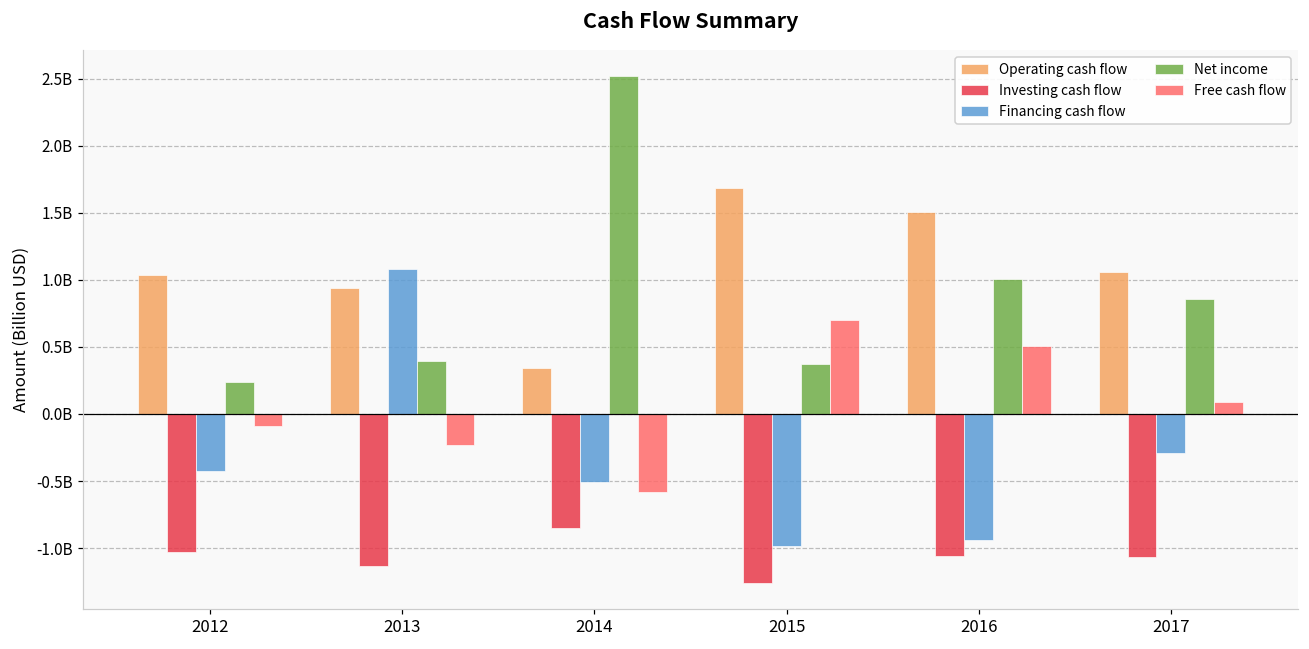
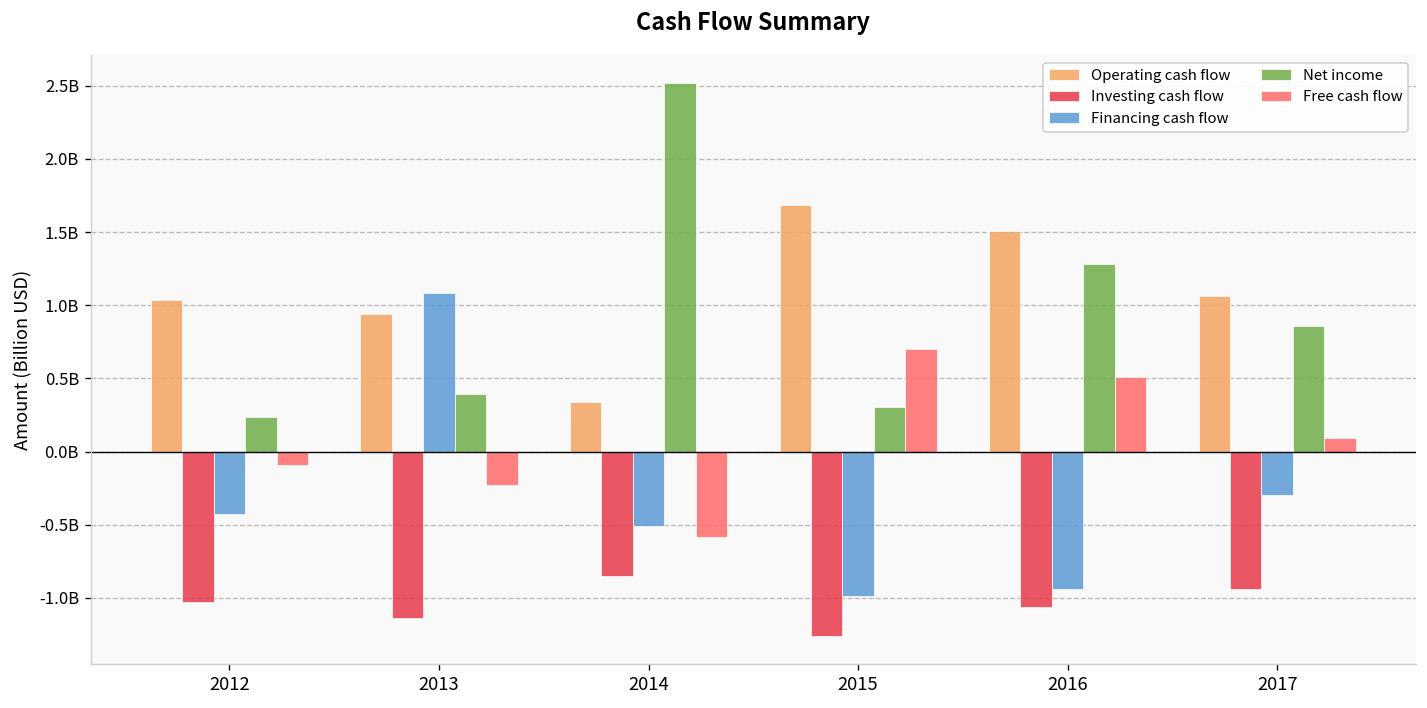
  {
    "Investing cash flow": {
      "2012": -1030000000,
      "2013": -1140000000,
      "2014": -850000000,
      "2015": -1260000000,
      "2016": -1060000000,
-     "2017": -1060000000
+     "2017": -940000000
    },
    "Financing cash flow": {
      "2012": -430000000,
      "2013": 1080000000,
      "2014": -510000000,
      "2015": -990000000,
      "2016": -940000000,
      "2017": -290000000
    },
    "Net income": {
      "2012": 240000000,
      "2013": 390000000,
      "2014": 2520000000,
-     "2015": 380000000,
-     "2016": 1000000000,
+     "2015": 300000000,
+     "2016": 1280000000,
      "2017": 860000000
    }
  }
